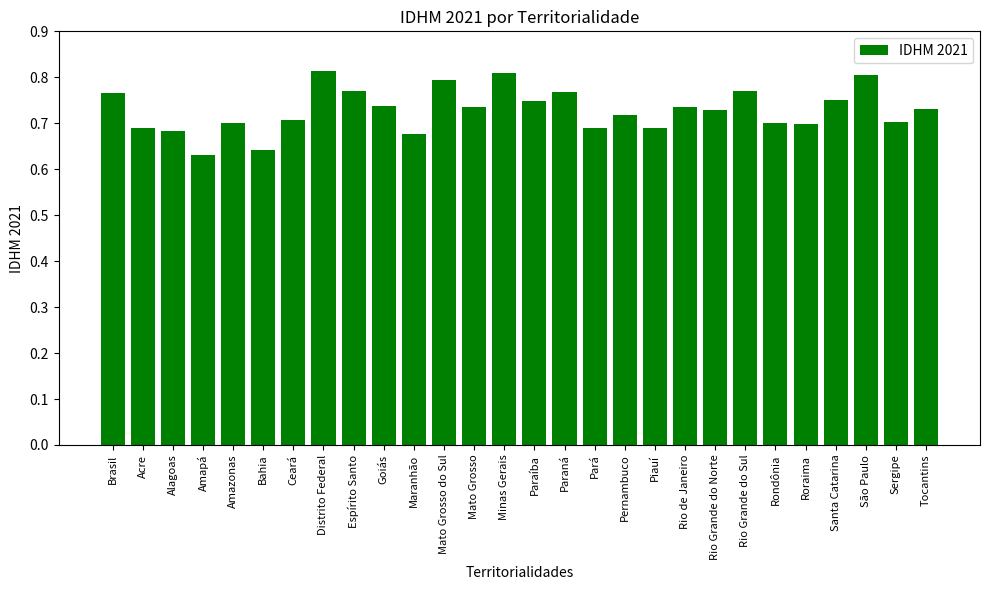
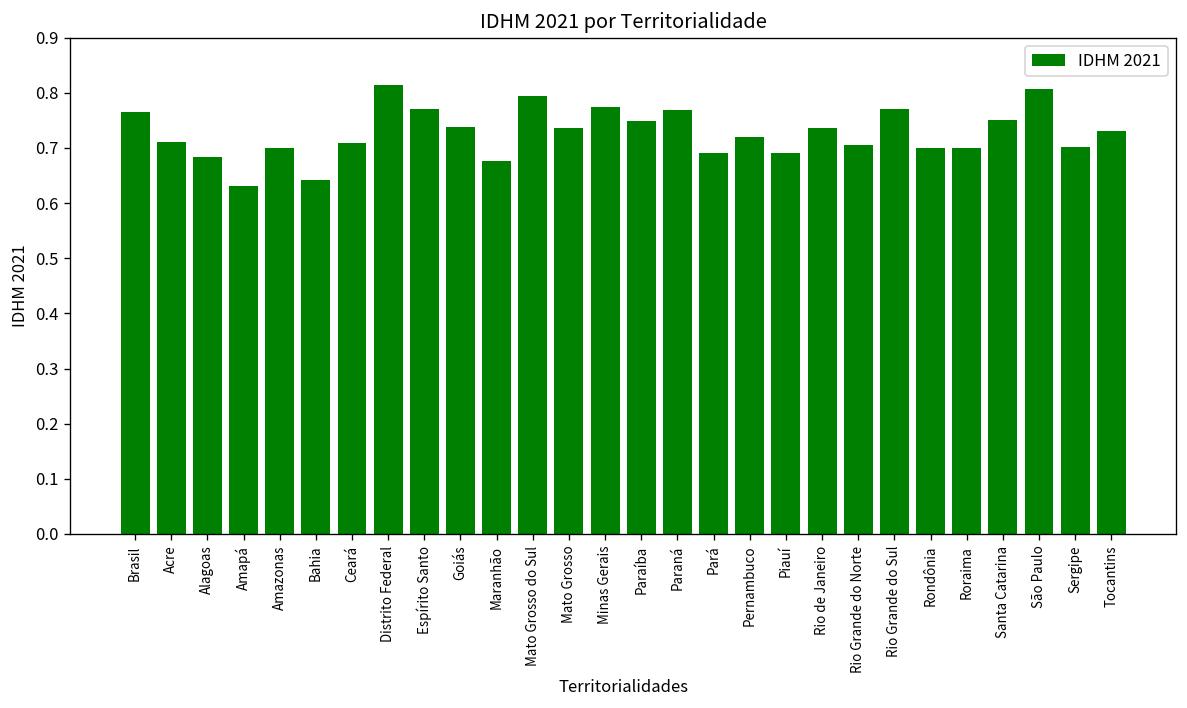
  {
    "Brasil": 0.77,
-   "Acre": 0.69,
+   "Acre": 0.71,
    "Alagoas": 0.68,
    "Amapá": 0.63,
    "Amazonas": 0.70,
    "Bahia": 0.64,
    "Ceará": 0.71,
    "Distrito Federal": 0.81,
    "Espírito Santo": 0.77,
    "Goiás": 0.74,
    "Maranhão": 0.68,
    "Mato Grosso do Sul": 0.80,
    "Mato Grosso": 0.74,
-   "Minas Gerais": 0.81,
+   "Minas Gerais": 0.77,
    "Paraíba": 0.75,
    "Paraná": 0.77,
    "Pará": 0.69,
    "Pernambuco": 0.72,
    "Piauí": 0.69,
    "Rio de Janeiro": 0.74,
-   "Rio Grande do Norte": 0.73,
+   "Rio Grande do Norte": 0.71,
    "Rio Grande do Sul": 0.77,
    "Rondônia": 0.70,
    "Roraima": 0.70,
    "Santa Catarina": 0.75,
    "São Paulo": 0.81,
    "Sergipe": 0.70,
    "Tocantins": 0.73
  }
